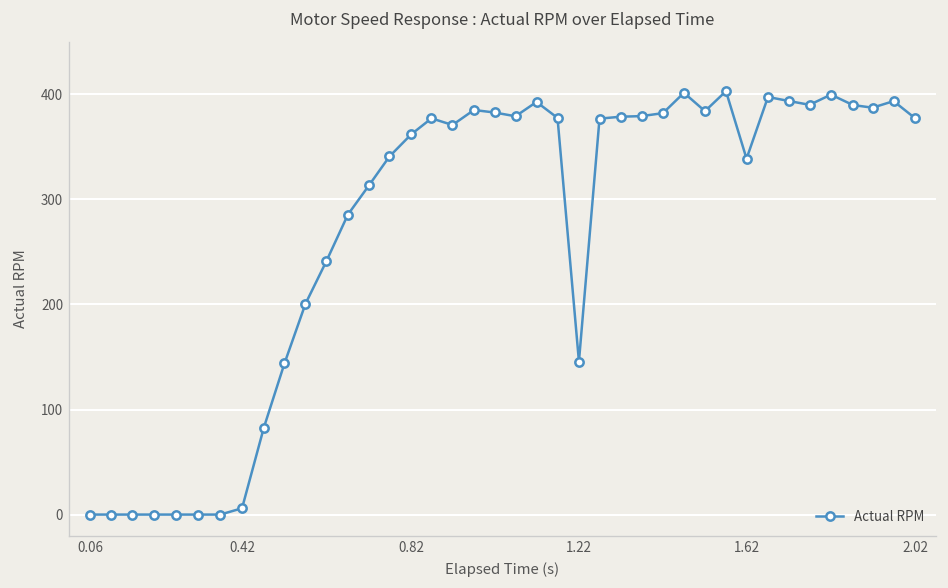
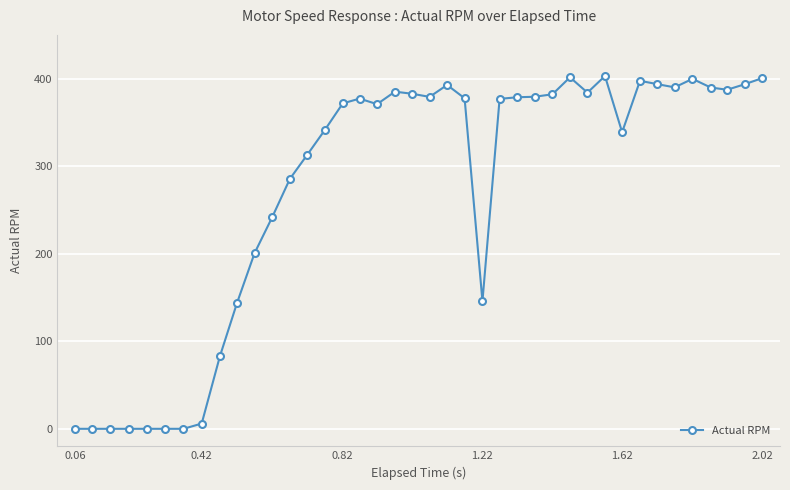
  {
    "0.06": 0,
    "0.42": 10,
-   "0.82": 360,
+   "0.82": 370,
    "1.22": 150,
    "1.62": 340,
-   "2.02": 380
+   "2.02": 400
  }
